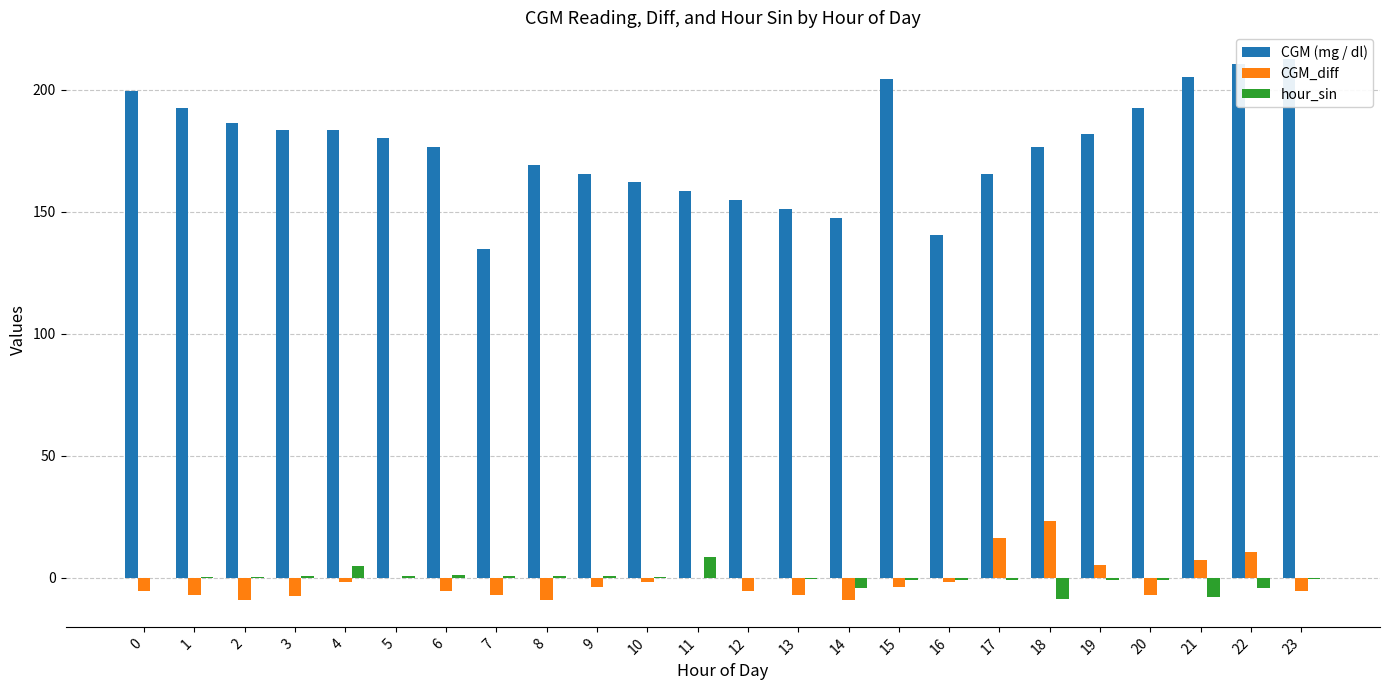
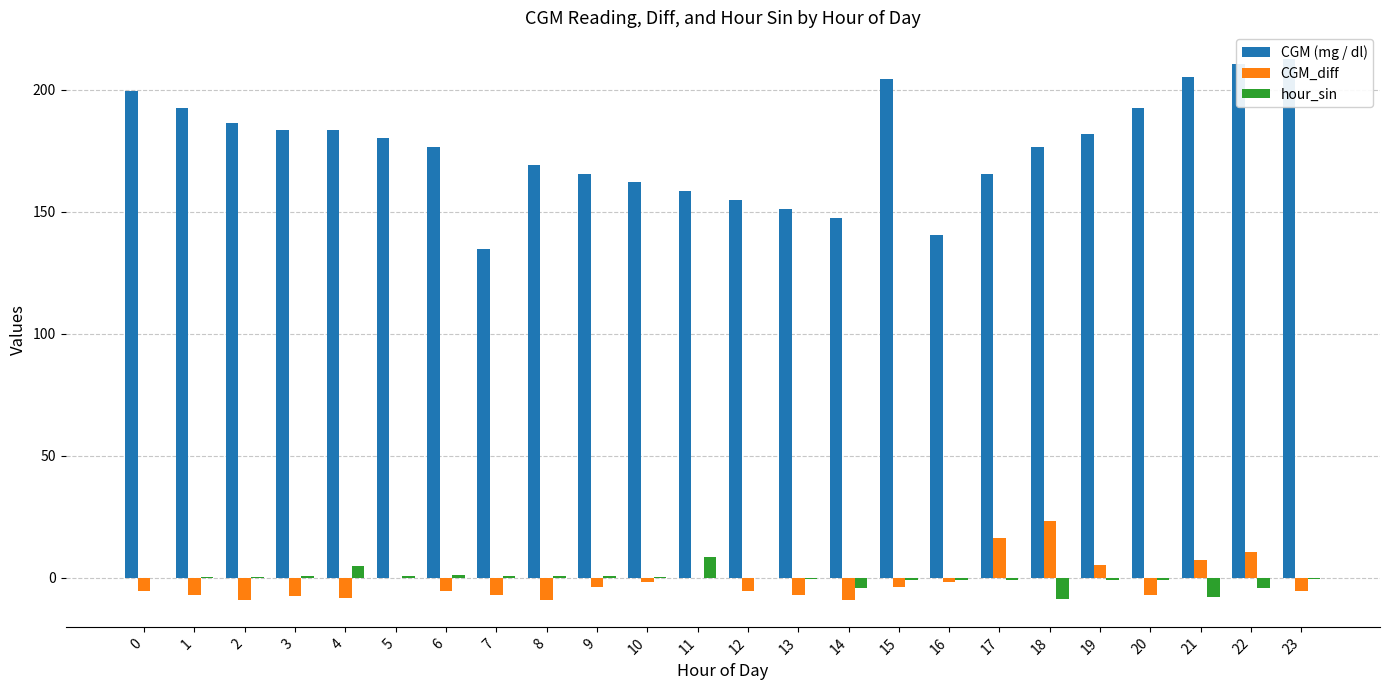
  {
    "CGM (mg / dl)": {
      "0": 199,
      "1": 193,
      "2": 186,
      "3": 184,
      "4": 184,
      "5": 180,
      "6": 176,
      "7": 135,
      "8": 169,
      "9": 166,
      "10": 162,
      "11": 158,
      "12": 155,
      "13": 151,
      "14": 148,
      "15": 204,
      "16": 140,
      "17": 166,
      "18": 176,
      "19": 182,
      "20": 193,
      "21": 205
    },
    "CGM_diff": {
      "0": -5,
      "1": -7,
      "2": -9,
      "3": -7,
-     "4": -2,
+     "4": -8,
      "5": 0,
      "6": -5,
      "7": -7,
      "8": -9,
      "9": -4,
      "10": -2,
      "11": 0,
      "12": -5,
      "13": -7,
      "14": -9,
      "15": -4,
      "16": -2,
      "17": 16,
      "18": 23,
      "19": 5,
      "20": -7,
      "21": 7,
      "22": 11,
      "23": -5
    },
    "hour_sin": {
      "0": 0,
      "4": 5,
      "11": 9,
      "12": 0,
      "14": -4,
      "18": -9,
      "21": -8,
      "22": -4
    }
  }
